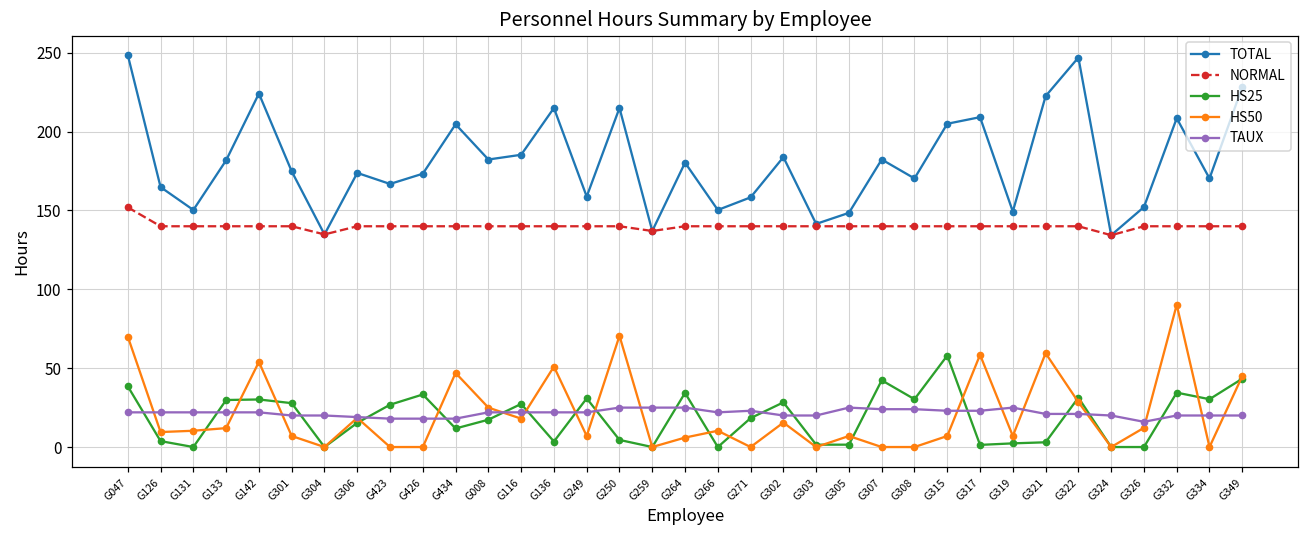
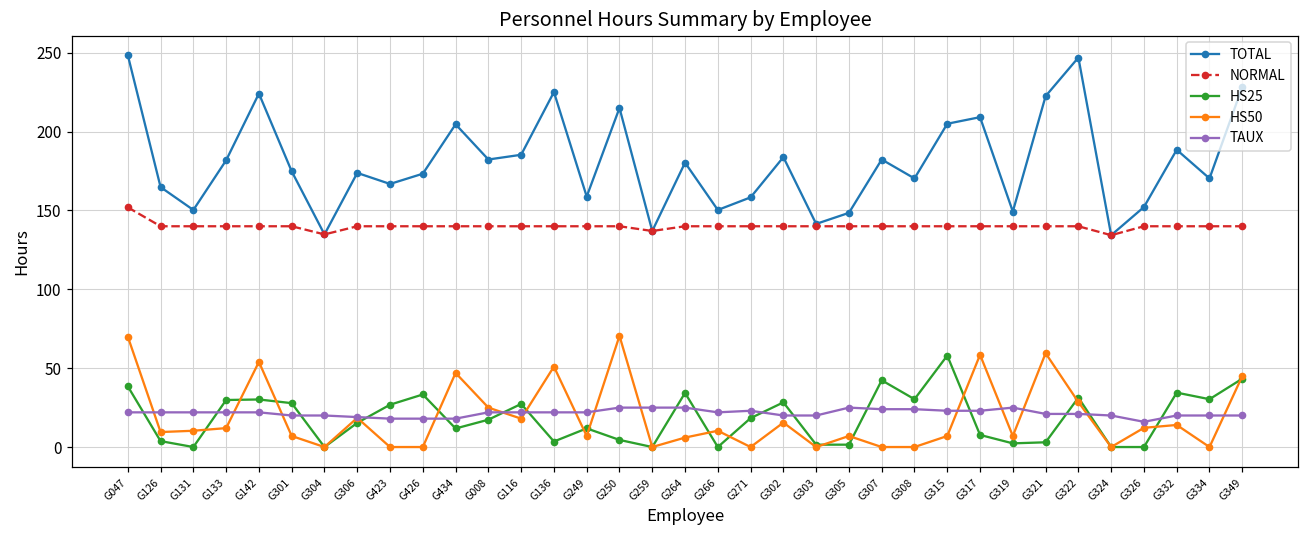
  {
    "TOTAL": {
      "G047": 249,
      "G126": 165,
      "G131": 150,
      "G133": 182,
      "G142": 224,
      "G301": 175,
      "G306": 174,
      "G423": 167,
      "G426": 173,
      "G434": 205,
      "G008": 182,
      "G116": 185,
-     "G136": 215,
+     "G136": 225,
      "G249": 159,
      "G250": 215,
      "G264": 180,
      "G266": 150,
      "G271": 158,
      "G302": 184,
      "G305": 149,
      "G307": 182,
      "G308": 170,
      "G315": 205,
      "G317": 209,
      "G319": 149,
      "G321": 223,
      "G322": 247,
      "G326": 152,
-     "G332": 209,
+     "G332": 189,
      "G334": 170
    },
    "NORMAL": {
      "G047": 152,
      "G126": 140,
      "G131": 140,
      "G133": 140,
      "G142": 140,
      "G301": 140,
      "G306": 140,
      "G423": 140,
      "G426": 140,
      "G434": 140,
      "G008": 140,
      "G116": 140,
      "G136": 140,
      "G249": 140,
      "G250": 140,
      "G264": 140,
      "G266": 140,
      "G271": 140,
      "G302": 140,
      "G305": 140,
      "G307": 140,
      "G308": 140,
      "G315": 140,
      "G317": 140,
      "G319": 140,
      "G321": 140,
      "G322": 140,
      "G326": 140,
      "G332": 140,
      "G334": 140,
      "G349": 140
    },
    "HS25": {
      "G047": 39,
      "G126": 4,
      "G131": 0,
      "G133": 30,
      "G142": 30,
      "G301": 28,
      "G306": 15,
      "G423": 27,
      "G426": 33,
      "G434": 12,
      "G008": 17,
      "G116": 27,
      "G136": 4,
-     "G249": 31,
+     "G249": 12,
      "G250": 5,
      "G264": 34,
      "G266": 0,
      "G271": 18,
      "G302": 28,
      "G305": 2,
      "G307": 42,
      "G308": 30,
      "G315": 58,
-     "G317": 1,
+     "G317": 8,
      "G319": 2,
      "G321": 3,
      "G322": 31,
      "G326": 0,
      "G332": 35,
      "G334": 30
    },
    "HS50": {
      "G047": 70,
      "G126": 10,
      "G131": 10,
      "G133": 12,
      "G142": 54,
      "G301": 7,
      "G423": 0,
      "G426": 0,
      "G434": 47,
      "G008": 25,
      "G116": 18,
      "G136": 51,
      "G249": 7,
      "G250": 71,
      "G264": 6,
      "G266": 10,
      "G271": 0,
      "G302": 16,
      "G305": 7,
      "G307": 0,
      "G308": 0,
      "G315": 7,
      "G317": 59,
      "G319": 7,
      "G321": 60,
      "G322": 29,
      "G326": 12,
-     "G332": 90,
+     "G332": 14,
      "G334": 0
    },
    "TAUX": {
      "G047": 22,
      "G126": 22,
      "G131": 22,
      "G133": 22,
      "G142": 22,
      "G301": 20,
      "G304": 20,
      "G423": 18,
      "G426": 18,
      "G434": 18,
      "G008": 22,
      "G116": 22,
      "G136": 22,
      "G249": 22,
      "G250": 25,
      "G259": 25,
      "G264": 25,
      "G266": 22,
      "G271": 23,
      "G302": 20,
      "G303": 20,
      "G305": 25,
      "G307": 24,
      "G308": 24,
      "G315": 23,
      "G317": 23,
      "G319": 25,
      "G321": 21,
      "G322": 21,
      "G324": 20,
      "G326": 16,
      "G332": 20,
      "G334": 20,
      "G349": 20
    }
  }
